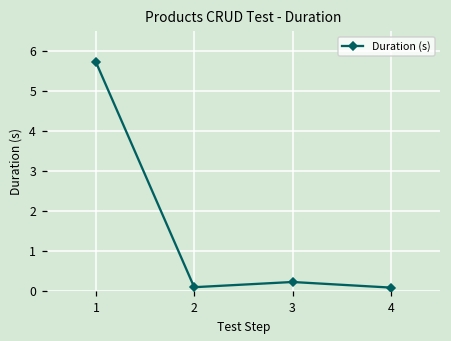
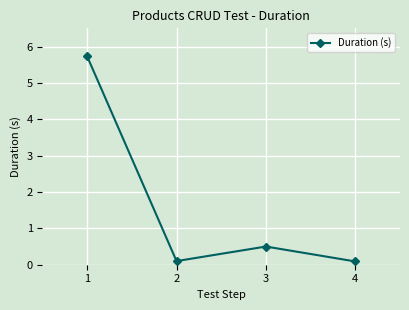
  {
    "1": 5.7,
    "2": 0.1,
-   "3": 0.2,
+   "3": 0.5,
    "4": 0.1
  }
